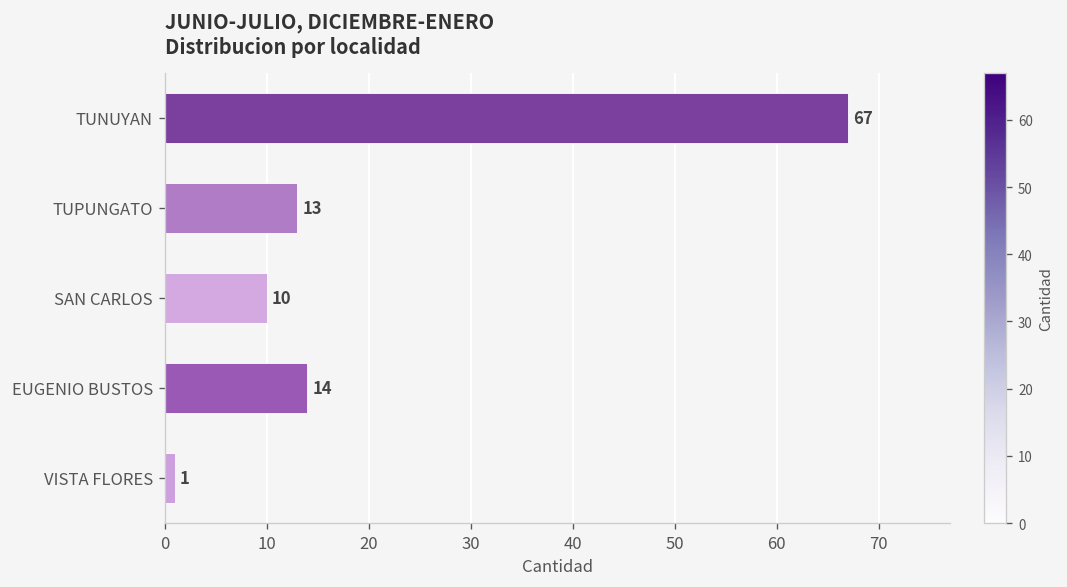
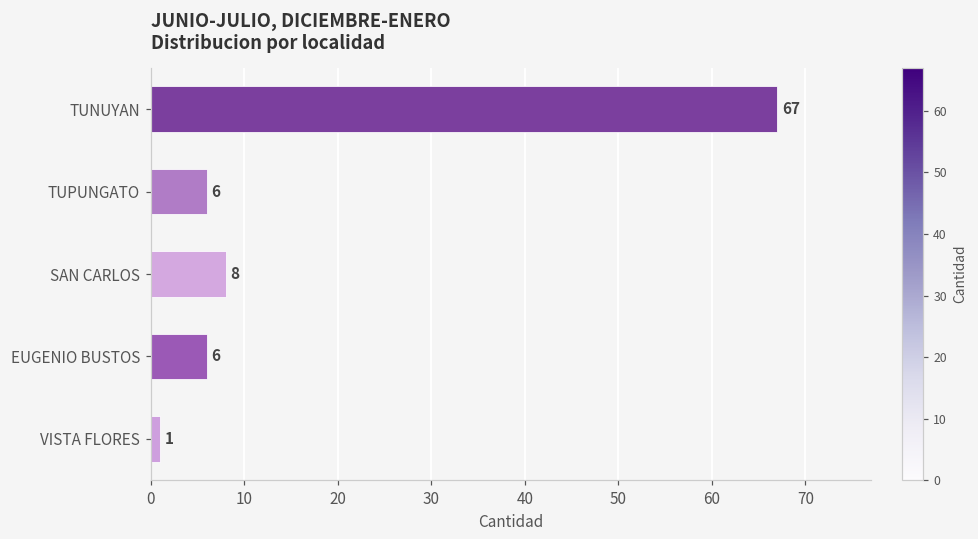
  {
    "TUNUYAN": 67,
-   "TUPUNGATO": 13,
-   "SAN CARLOS": 10,
-   "EUGENIO BUSTOS": 14,
+   "TUPUNGATO": 6,
+   "SAN CARLOS": 8,
+   "EUGENIO BUSTOS": 6,
    "VISTA FLORES": 1
  }
